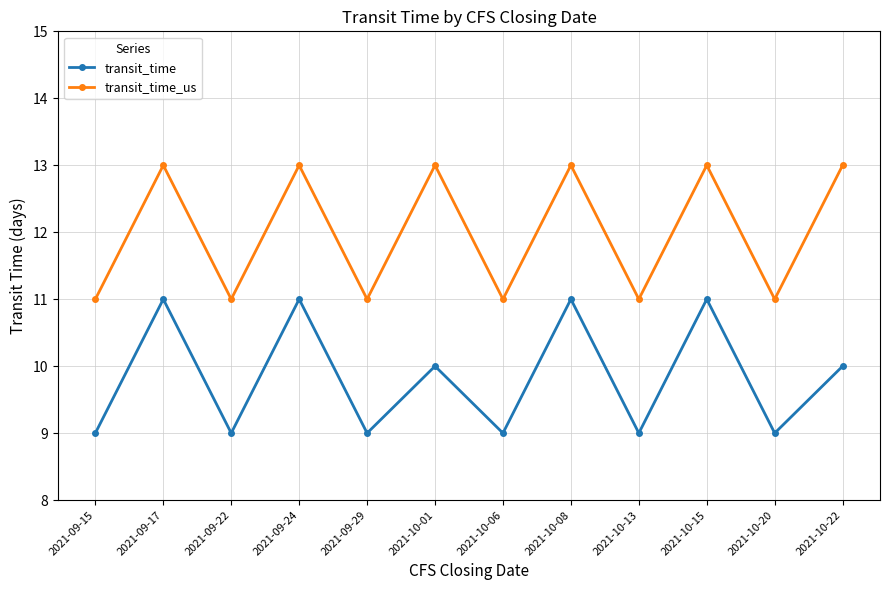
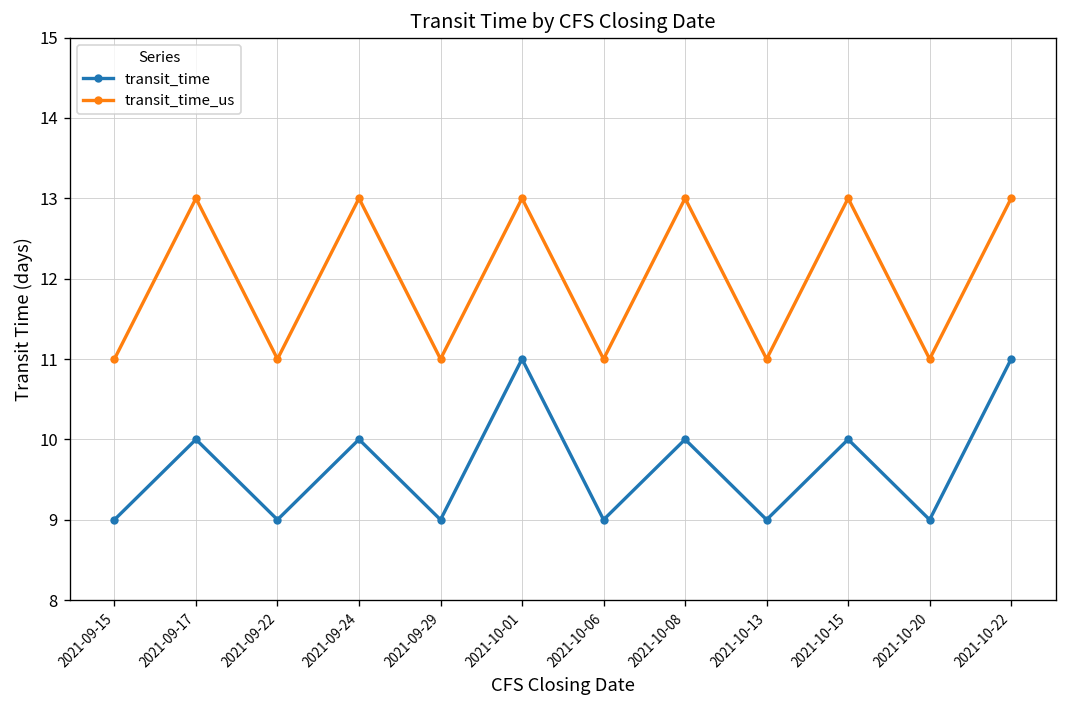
  {
    "transit_time": {
      "2021-09-15": 9,
-     "2021-09-17": 11,
+     "2021-09-17": 10,
      "2021-09-22": 9,
-     "2021-09-24": 11,
+     "2021-09-24": 10,
      "2021-09-29": 9,
-     "2021-10-01": 10,
+     "2021-10-01": 11,
      "2021-10-06": 9,
-     "2021-10-08": 11,
+     "2021-10-08": 10,
      "2021-10-13": 9,
-     "2021-10-15": 11,
+     "2021-10-15": 10,
      "2021-10-20": 9,
-     "2021-10-22": 10
+     "2021-10-22": 11
    },
    "transit_time_us": {
      "2021-09-15": 11,
      "2021-09-17": 13,
      "2021-09-22": 11,
      "2021-09-24": 13,
      "2021-09-29": 11,
      "2021-10-01": 13,
      "2021-10-06": 11,
      "2021-10-08": 13,
      "2021-10-13": 11,
      "2021-10-15": 13,
      "2021-10-20": 11,
      "2021-10-22": 13
    }
  }
